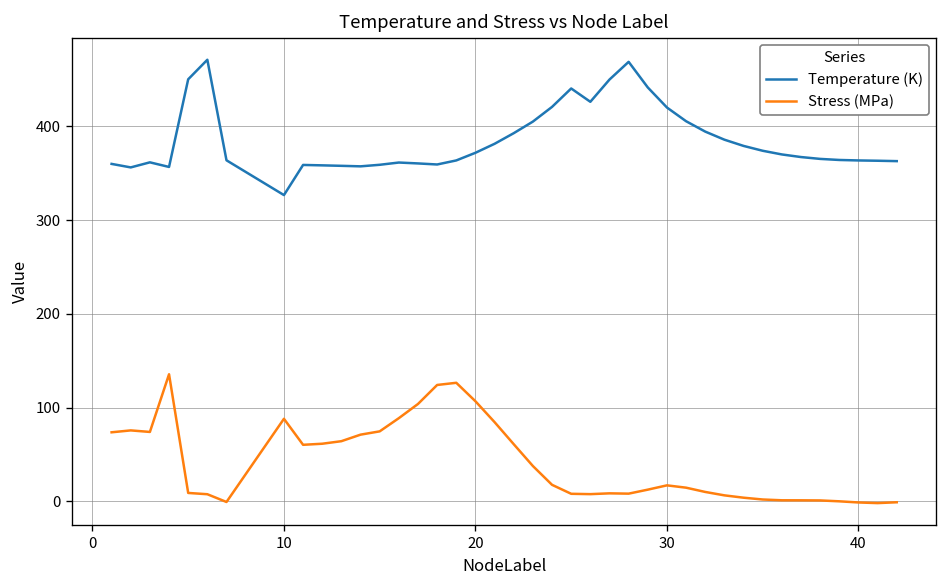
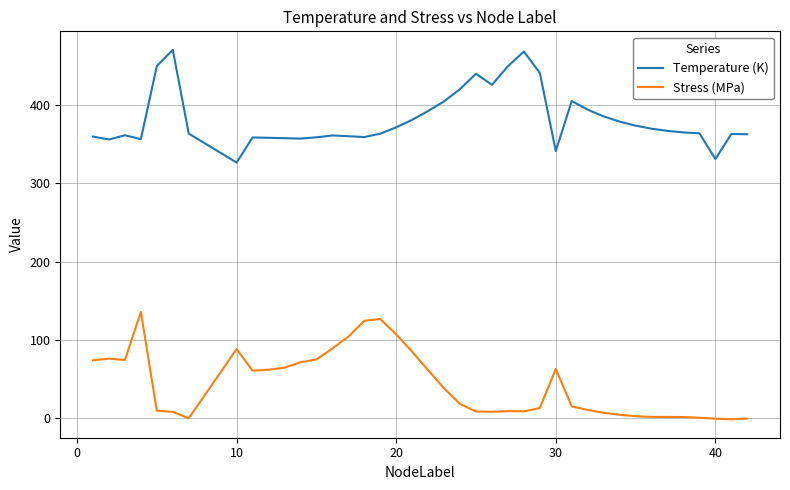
  {
    "Temperature (K)": {
      "10": 330,
      "20": 370,
-     "30": 420,
-     "40": 360
+     "30": 340,
+     "40": 330
    },
    "Stress (MPa)": {
      "10": 90,
      "20": 110,
-     "30": 20,
+     "30": 60,
      "40": 0
    }
  }
